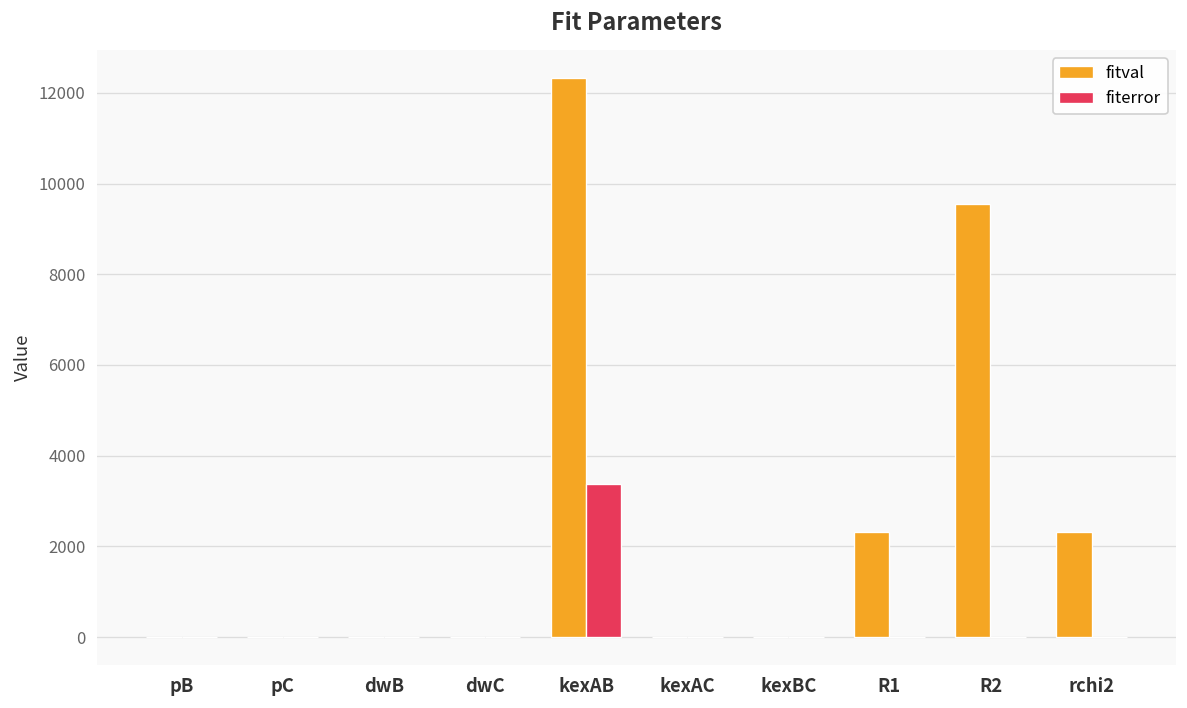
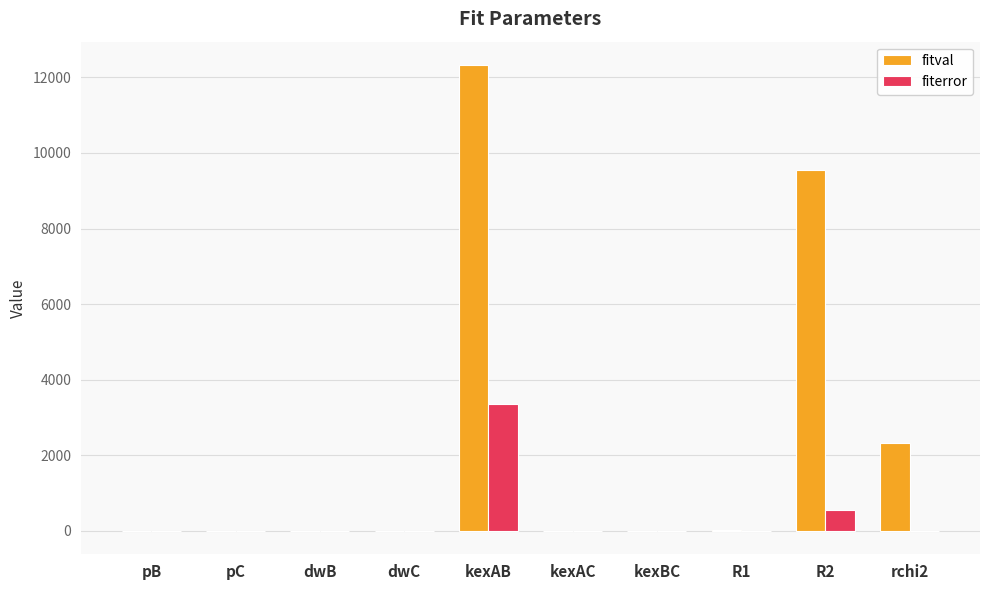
  {
    "fitval": {
      "pC": 0,
      "dwC": 0,
      "kexAB": 12300,
      "kexAC": 0,
      "kexBC": 0,
-     "R1": 2300,
+     "R1": 0,
      "R2": 9500,
      "rchi2": 2300
    },
    "fiterror": {
      "pB": 0,
      "pC": 0,
      "dwC": 0,
      "kexAB": 3400,
      "kexAC": 0,
      "kexBC": 0,
-     "R2": 0,
+     "R2": 600,
      "rchi2": 0
    }
  }
